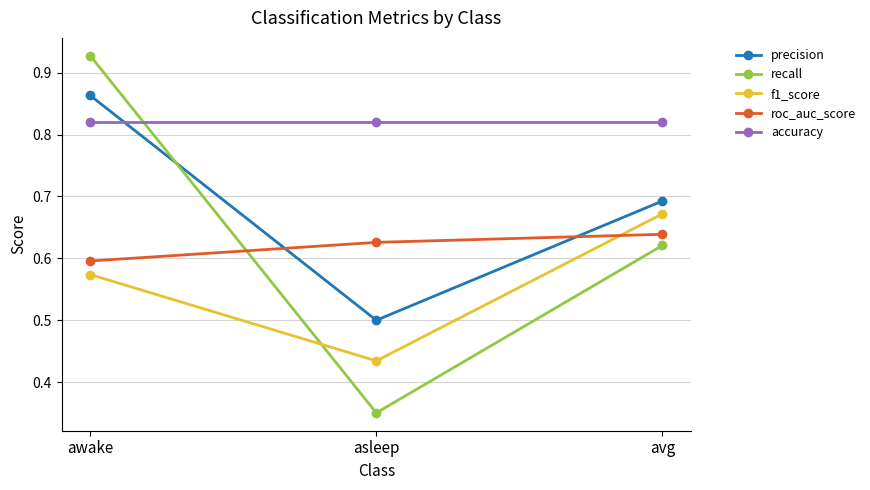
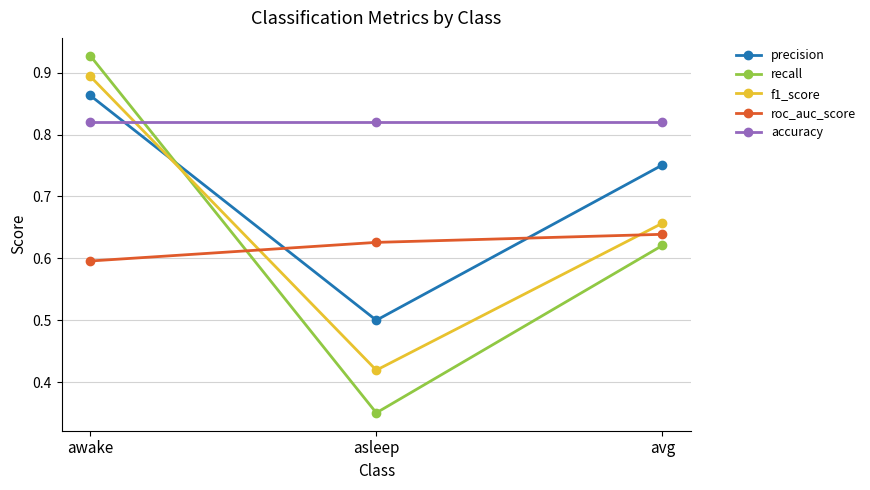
  {
    "precision": {
      "awake": 0.86,
      "asleep": 0.50,
-     "avg": 0.69
+     "avg": 0.75
    },
    "recall": {
      "awake": 0.93,
      "asleep": 0.35,
      "avg": 0.62
    },
    "f1_score": {
-     "awake": 0.57,
-     "asleep": 0.43,
-     "avg": 0.67
+     "awake": 0.89,
+     "asleep": 0.42,
+     "avg": 0.66
    },
    "roc_auc_score": {
      "awake": 0.60,
      "asleep": 0.63,
      "avg": 0.64
    },
    "accuracy": {
      "awake": 0.82,
      "asleep": 0.82,
      "avg": 0.82
    }
  }
